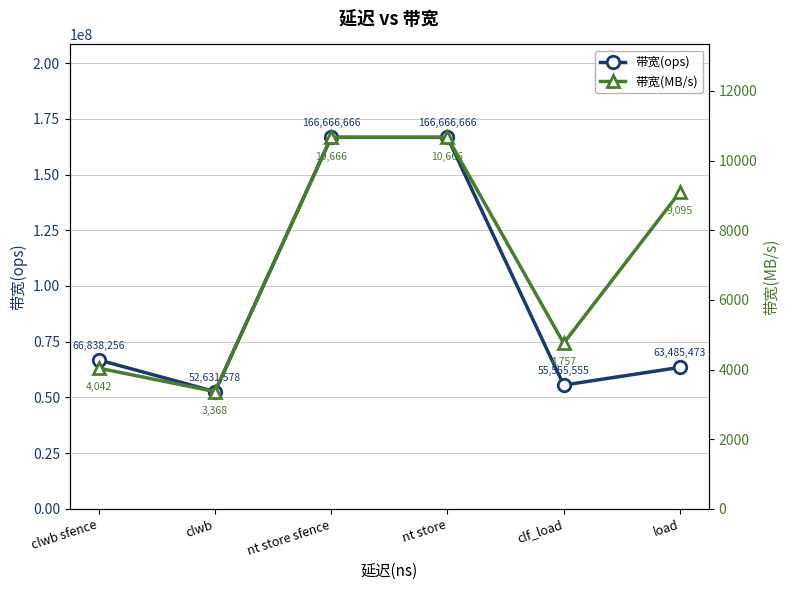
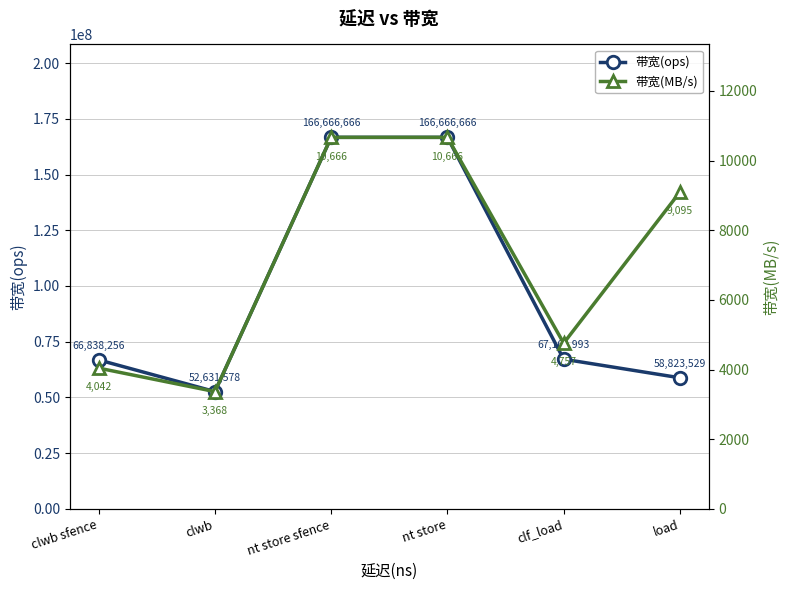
  {
    "带宽(ops)": {
      "clwb sfence": "66,838,256",
      "clwb": "52,631,578",
      "nt store sfence": "166,666,666",
      "nt store": "166,666,666",
-     "clf_load": "55,555,555",
-     "load": "63,485,473"
+     "clf_load": "67,160,993",
+     "load": "58,823,529"
    },
    "带宽(MB/s)": {
      "clwb sfence": "4,042",
      "clwb": "3,368",
      "nt store sfence": "10,666",
      "nt store": "10,666",
      "load": "9,095"
    }
  }
